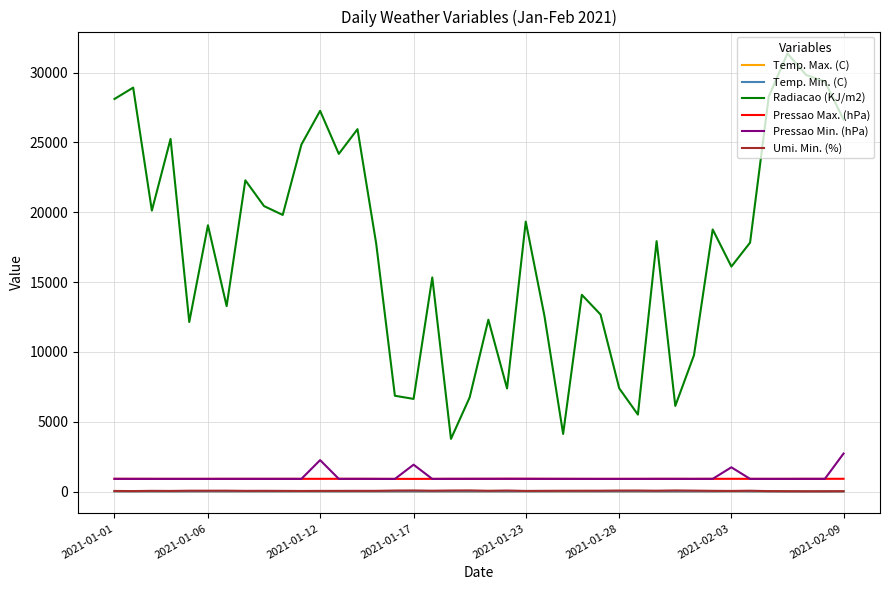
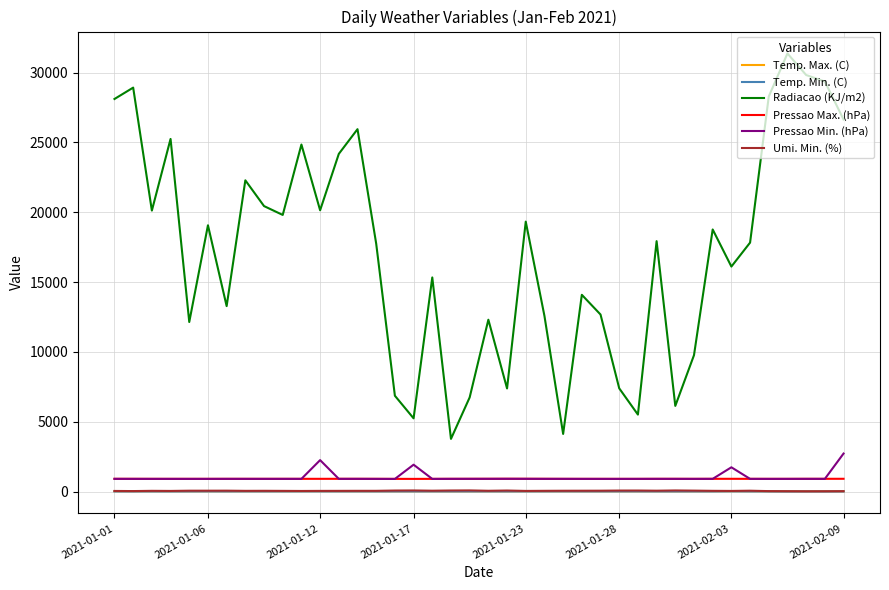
  {
    "Radiacao (KJ/m2)": {
      "2021-01-01": 28100,
      "2021-01-06": 19100,
-     "2021-01-12": 27300,
-     "2021-01-17": 6600,
+     "2021-01-12": 20100,
+     "2021-01-17": 5300,
      "2021-01-23": 19300,
      "2021-01-28": 7400,
      "2021-02-03": 16100
    },
    "Pressao Max. (hPa)": {
      "2021-01-12": 900,
      "2021-01-17": 900,
      "2021-02-03": 900,
      "2021-02-09": 900
    },
    "Pressao Min. (hPa)": {
      "2021-01-12": 2300,
      "2021-01-17": 1900,
      "2021-02-03": 1700,
      "2021-02-09": 2700
    }
  }
